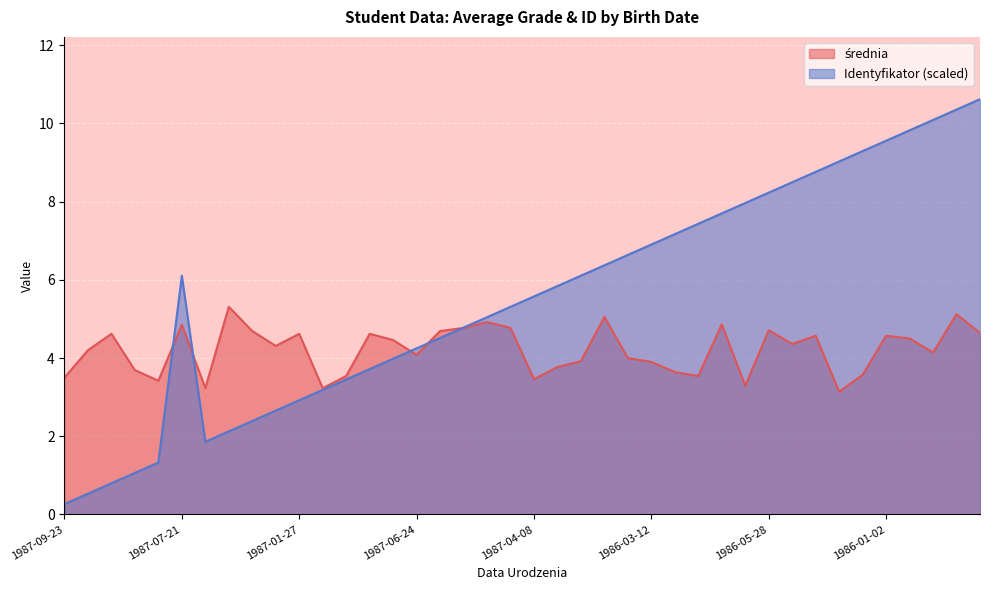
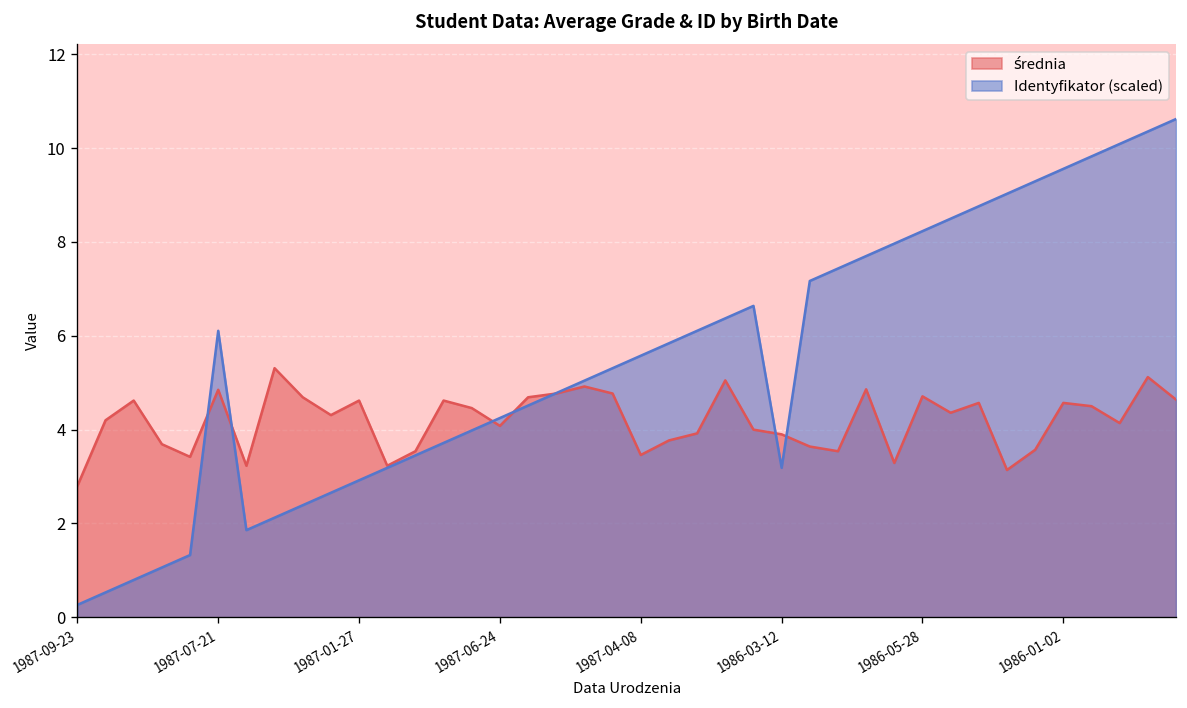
  {
    "średnia": {
-     "1987-09-23": 3.5,
+     "1987-09-23": 2.8,
      "1987-07-21": 4.9,
      "1986-03-12": 3.9,
      "1986-05-28": 4.7,
      "1986-01-02": 4.6
    },
    "Identyfikator (scaled)": {
      "1987-09-23": 0.3,
      "1987-07-21": 6.1,
-     "1986-03-12": 6.9,
+     "1986-03-12": 3.2,
      "1986-05-28": 8.2,
      "1986-01-02": 9.6
    }
  }
